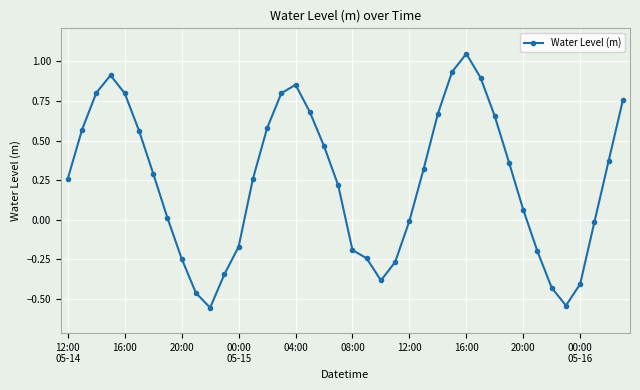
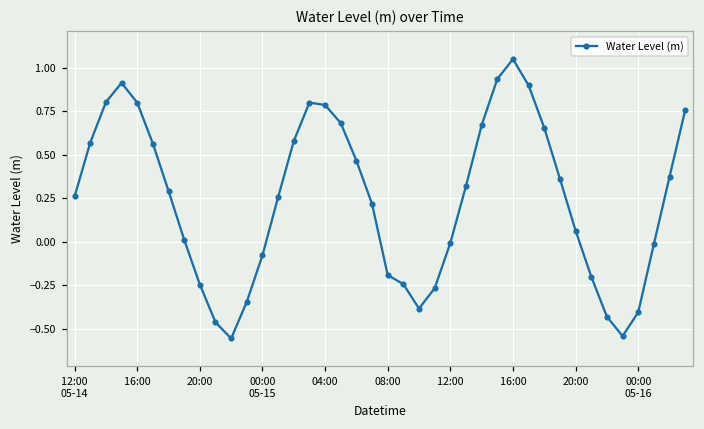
  {
    "12:00 05-14": 0.26,
-   "00:00 05-15": -0.17,
-   "04:00": 0.85,
+   "00:00 05-15": -0.08,
+   "04:00": 0.78,
    "08:00": -0.19,
    "12:00": -0.01,
    "00:00 05-16": -0.40
  }
